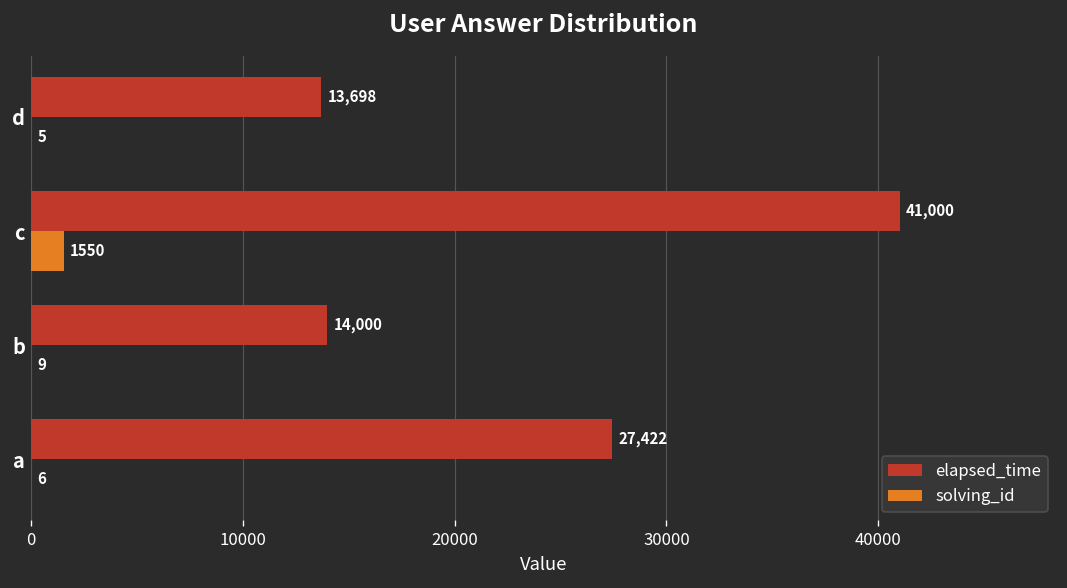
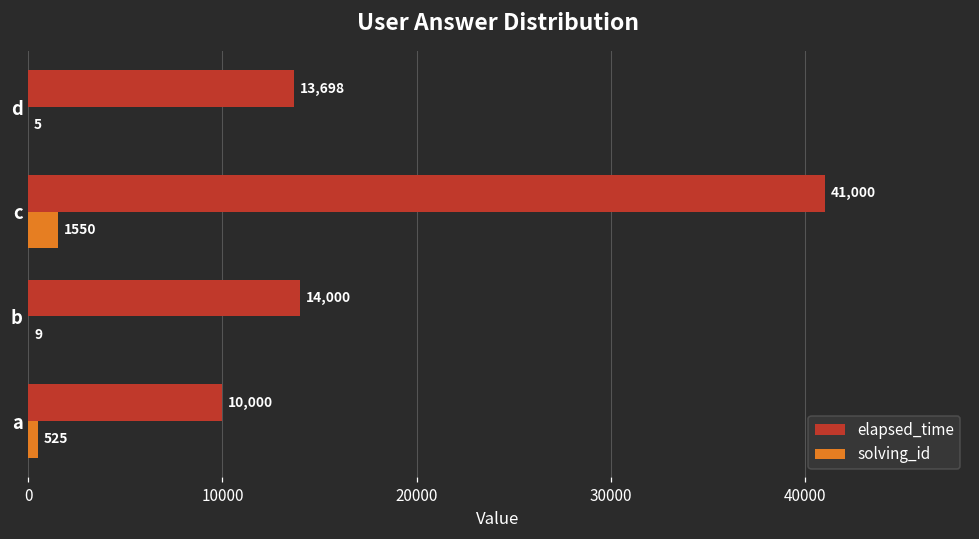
  {
    "elapsed_time": {
      "d": "13,698",
      "c": "41,000",
      "b": "14,000",
-     "a": "27,422"
+     "a": "10,000"
    },
    "solving_id": {
      "d": "5",
      "c": "1550",
      "b": "9",
-     "a": "6"
+     "a": "525"
    }
  }
